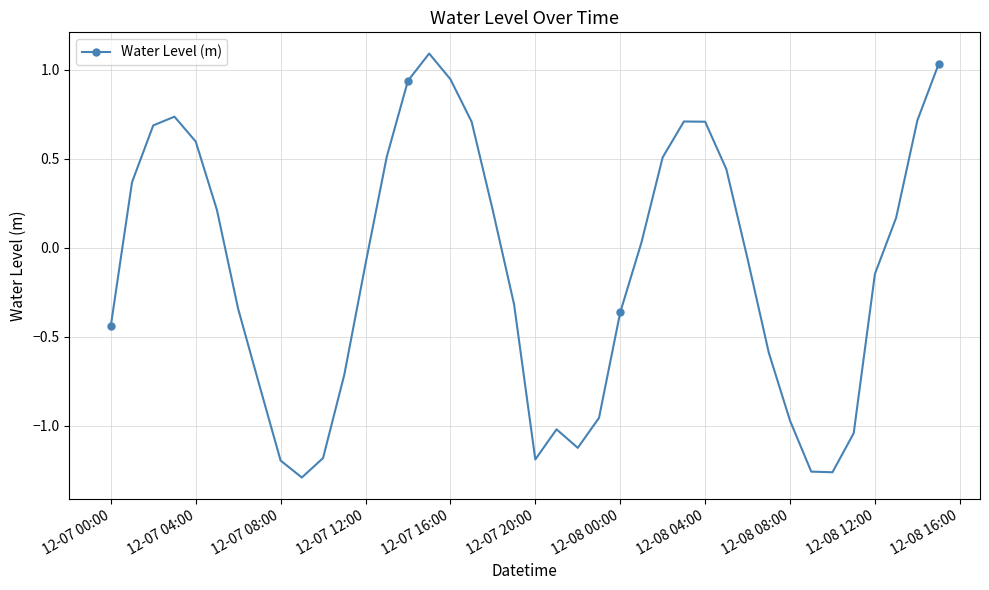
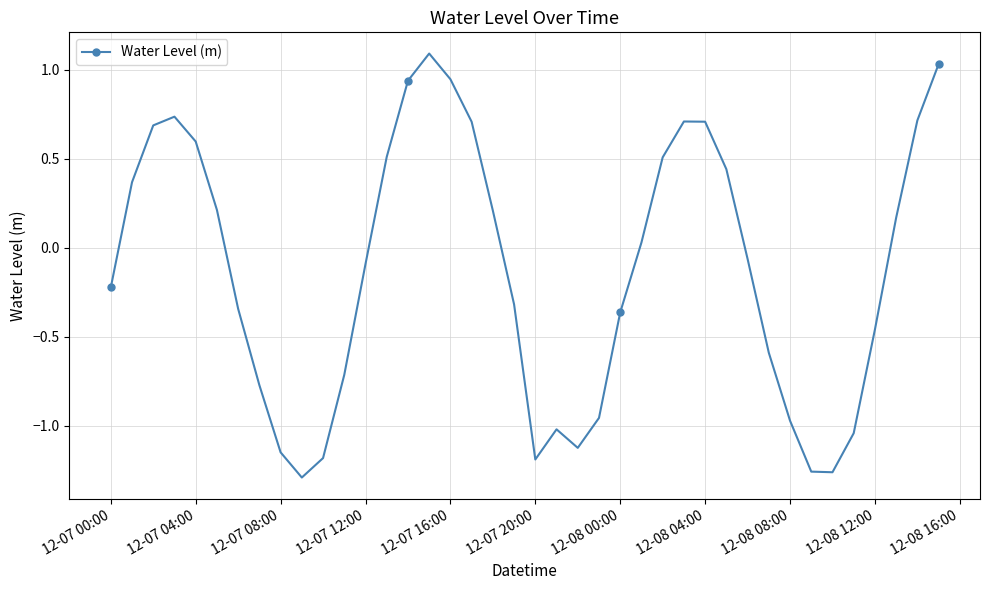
  {
-   "12-07 00:00": -0.44,
+   "12-07 00:00": -0.22,
    "12-07 04:00": 0.60,
-   "12-07 08:00": -1.20,
+   "12-07 08:00": -1.15,
    "12-07 12:00": -0.09,
    "12-07 16:00": 0.95,
    "12-07 20:00": -1.19,
    "12-08 00:00": -0.36,
    "12-08 04:00": 0.71,
    "12-08 08:00": -0.97,
-   "12-08 12:00": -0.15
+   "12-08 12:00": -0.46
  }
